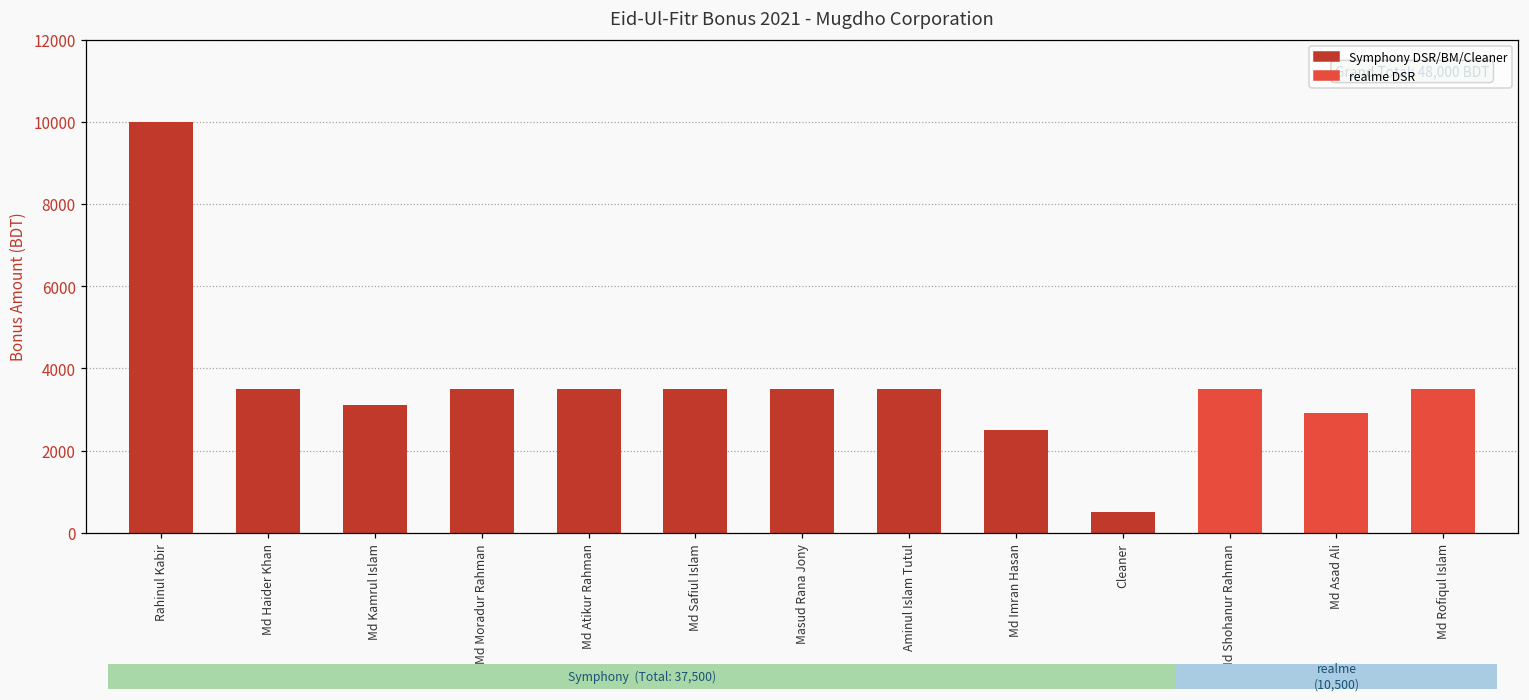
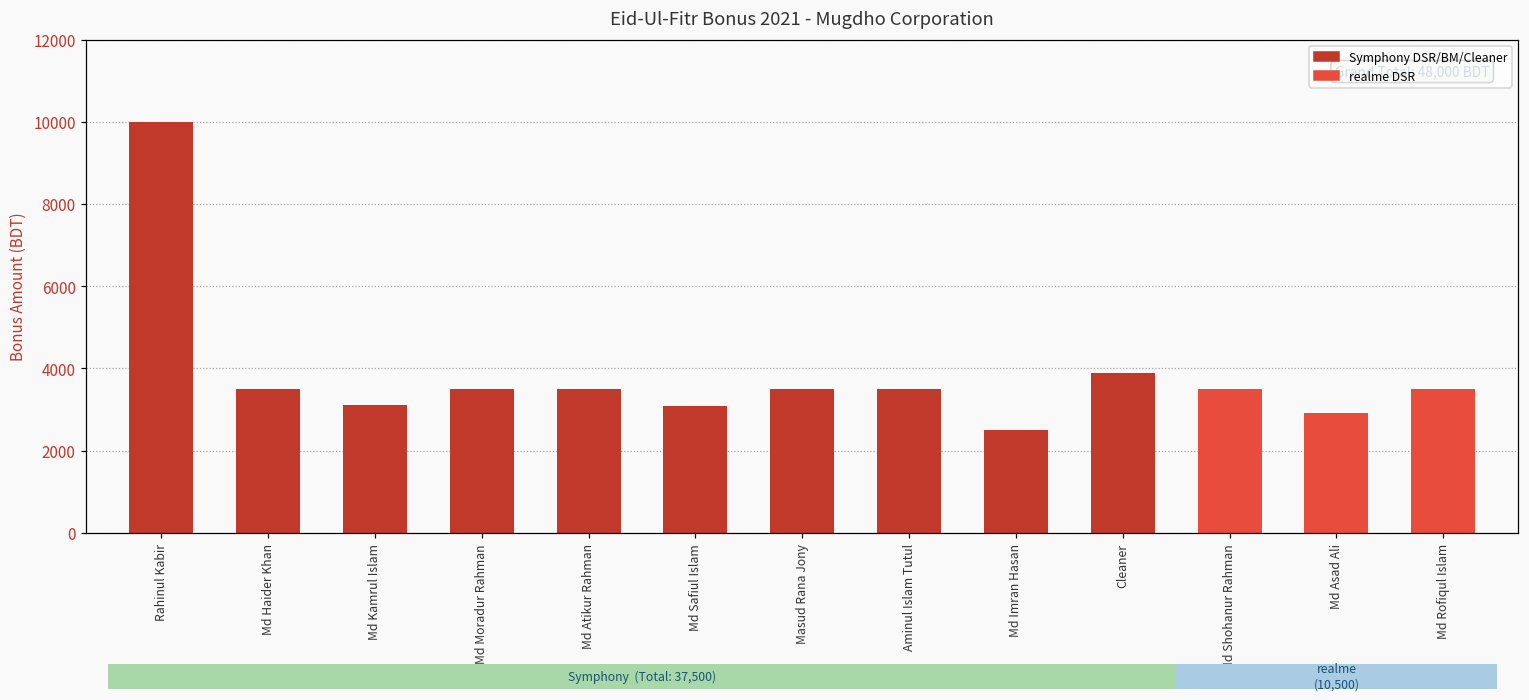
  {
    "Rahinul Kabir": 10000,
    "Md Haider Khan": 3500,
    "Md Kamrul Islam": 3100,
    "Md Moradur Rahman": 3500,
    "Md Atikur Rahman": 3500,
-   "Md Safiul Islam": 3500,
+   "Md Safiul Islam": 3100,
    "Masud Rana Jony": 3500,
    "Aminul Islam Tutul": 3500,
    "Md Imran Hasan": 2500,
-   "Cleaner": 500,
+   "Cleaner": 3900,
    "Md Shohanur Rahman": 3500,
    "Md Asad Ali": 2900,
    "Md Rofiqul Islam": 3500
  }
